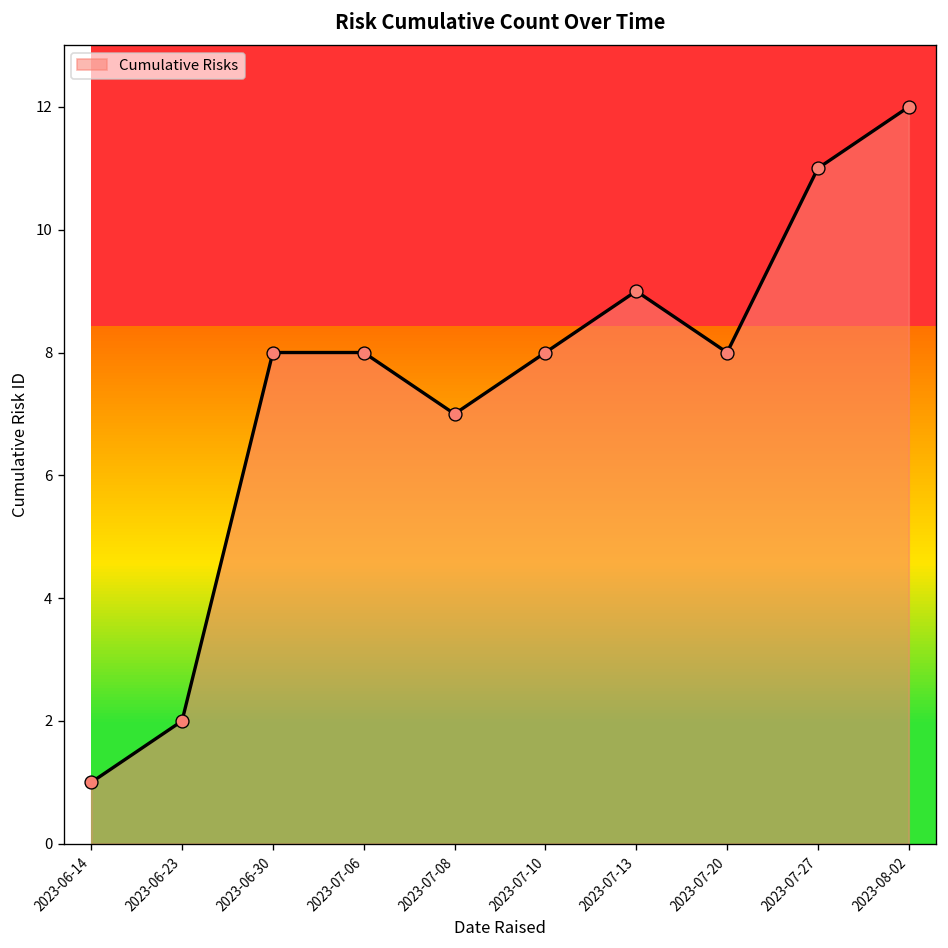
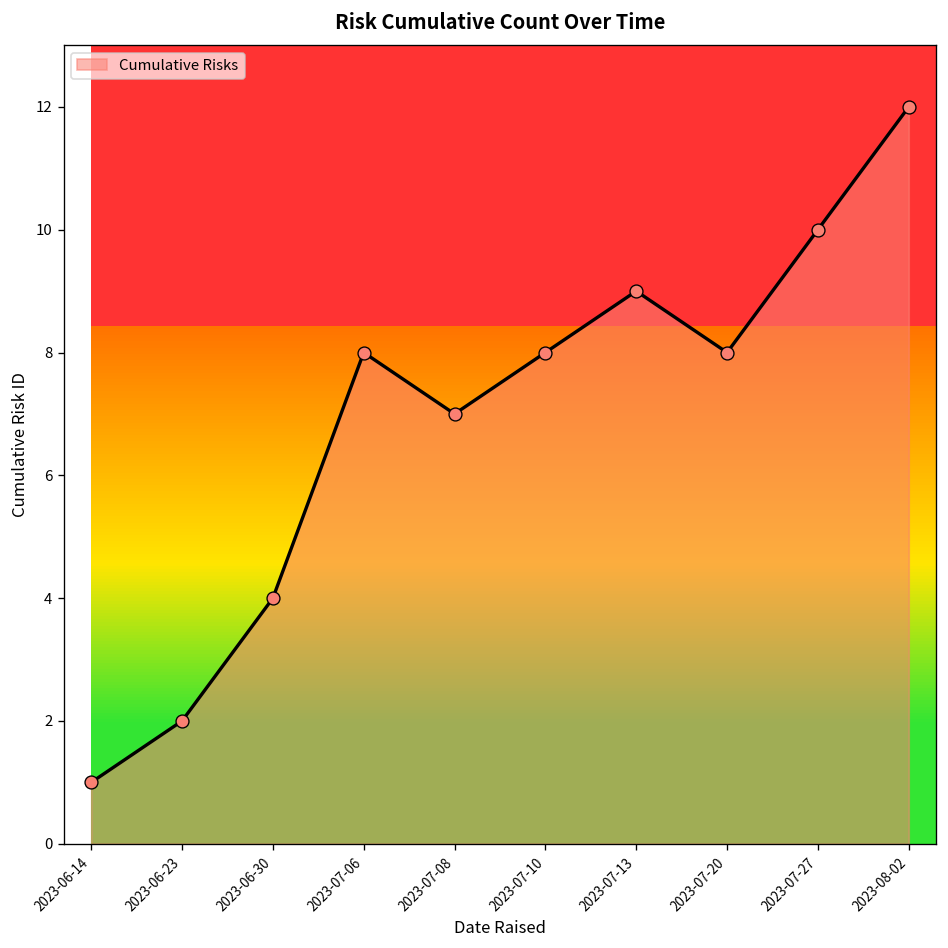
  {
    "2023-06-14": 1,
    "2023-06-23": 2,
-   "2023-06-30": 8,
+   "2023-06-30": 4,
    "2023-07-06": 8,
    "2023-07-08": 7,
    "2023-07-10": 8,
    "2023-07-13": 9,
    "2023-07-20": 8,
-   "2023-07-27": 11,
+   "2023-07-27": 10,
    "2023-08-02": 12
  }
